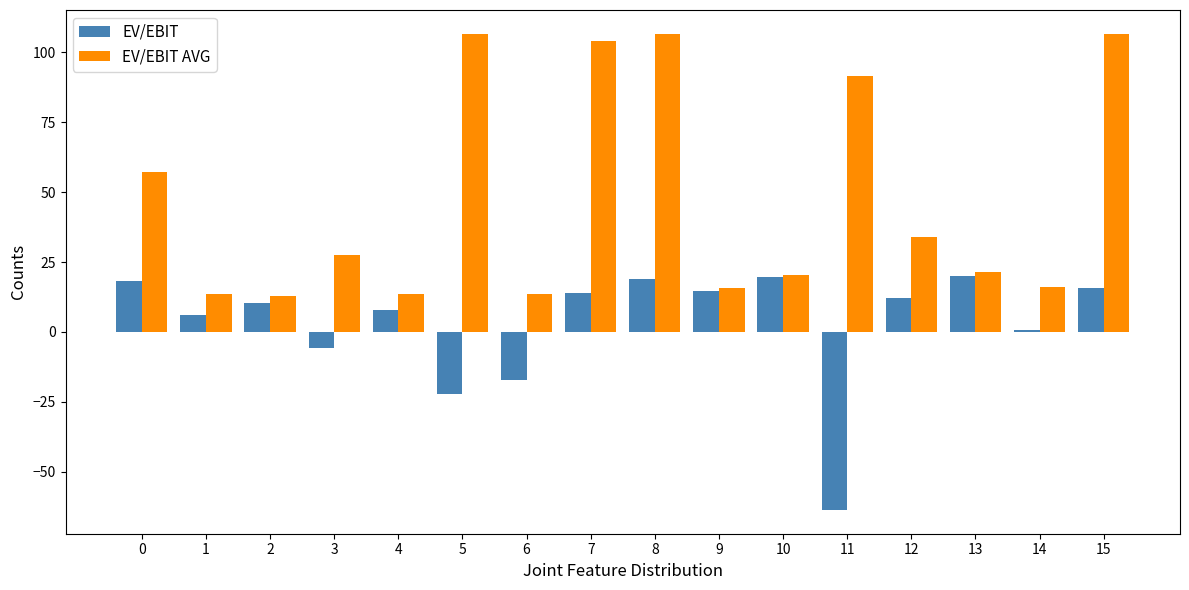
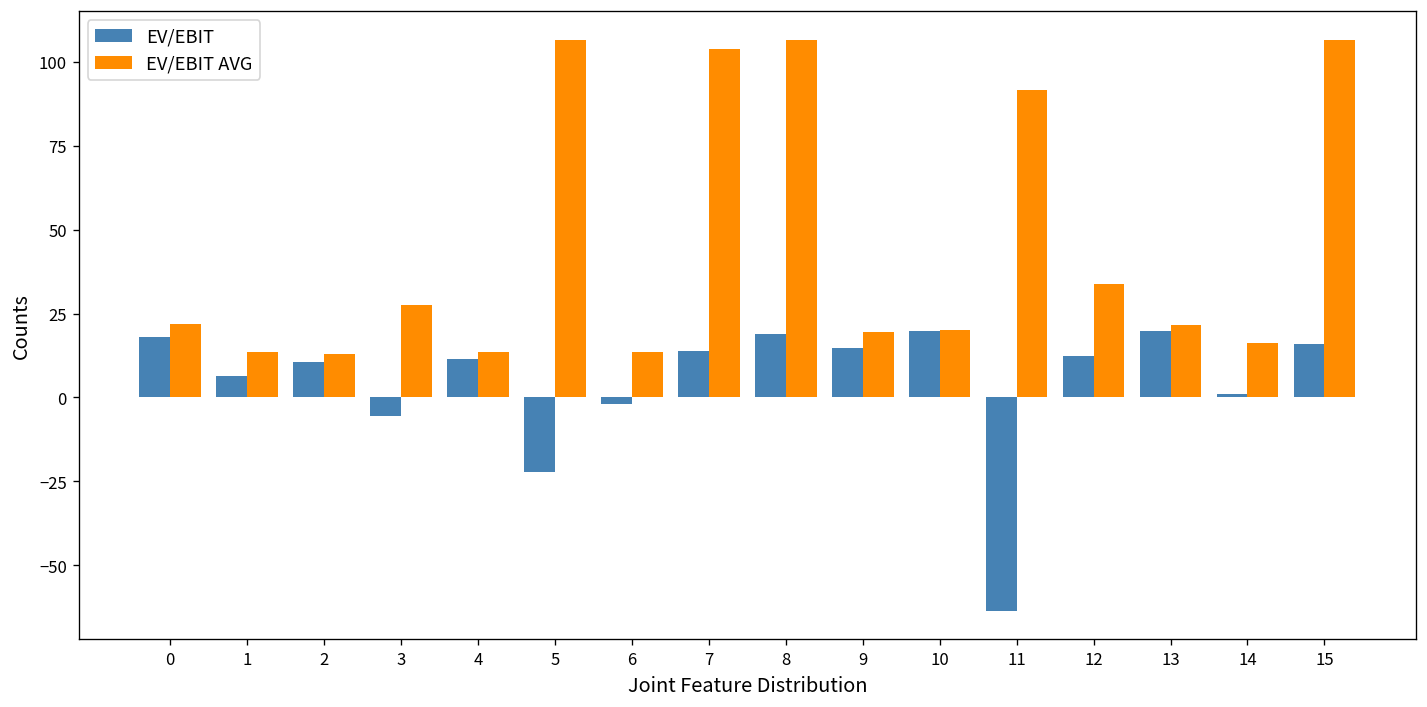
  {
    "EV/EBIT": {
      "0": 18,
      "1": 6,
      "2": 10,
      "3": -6,
-     "4": 8,
+     "4": 12,
      "5": -22,
-     "6": -17,
+     "6": -2,
      "7": 14,
      "8": 19,
      "9": 15,
      "10": 20,
      "11": -64,
      "12": 12,
      "13": 20,
      "15": 16
    },
    "EV/EBIT AVG": {
-     "0": 57,
+     "0": 22,
      "1": 14,
      "2": 13,
      "3": 28,
      "4": 14,
      "5": 107,
      "6": 14,
      "7": 104,
      "8": 107,
-     "9": 16,
+     "9": 20,
      "10": 20,
      "11": 92,
      "12": 34,
      "13": 22,
      "14": 16,
      "15": 107
    }
  }
